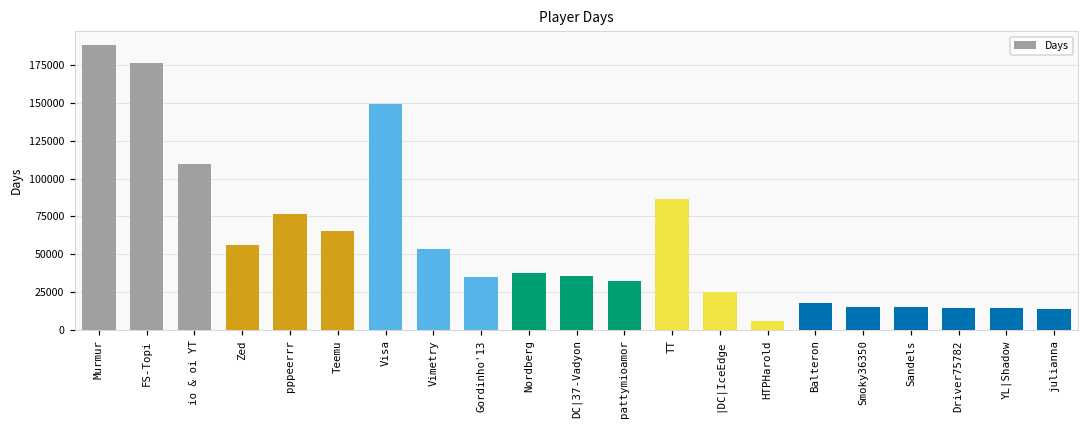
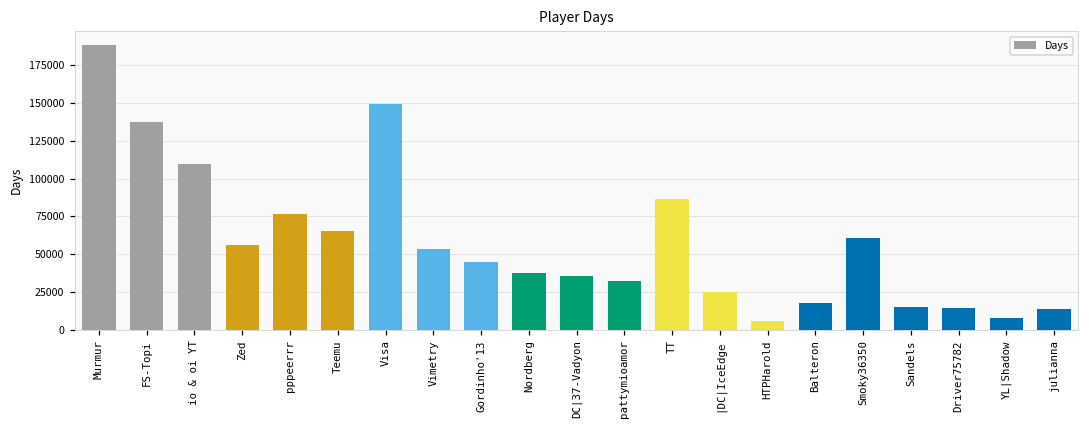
  {
    "Murmur": 188000,
-   "FS-Topi": 177000,
+   "FS-Topi": 138000,
    "io & oi YT": 110000,
    "Zed": 56000,
    "pppeerrr": 77000,
    "Teemu": 65000,
    "Visa": 149000,
    "Vimetry": 53000,
-   "Gordinho'13": 35000,
+   "Gordinho'13": 45000,
    "Nordberg": 37000,
    "DC|37-Vadyon": 35000,
    "pattymioamor": 32000,
    "TT": 86000,
    "|DC|IceEdge": 25000,
    "HTPHarold": 6000,
    "Balteron": 18000,
-   "Smoky36350": 15000,
+   "Smoky36350": 61000,
    "Sandels": 15000,
    "Driver75782": 14000,
-   "YL|Shadow": 14000,
+   "YL|Shadow": 8000,
    "julianna": 14000
  }
